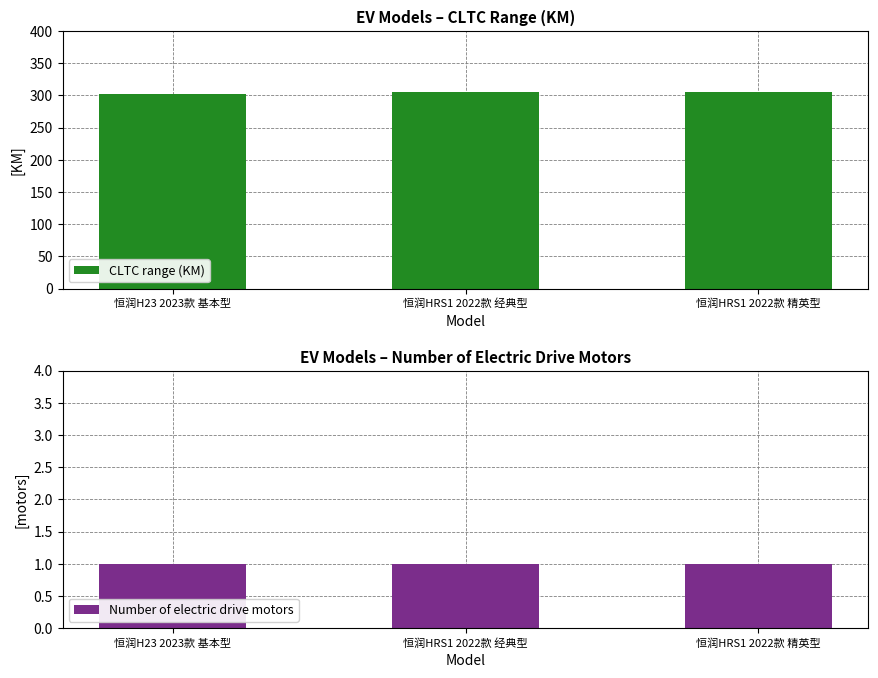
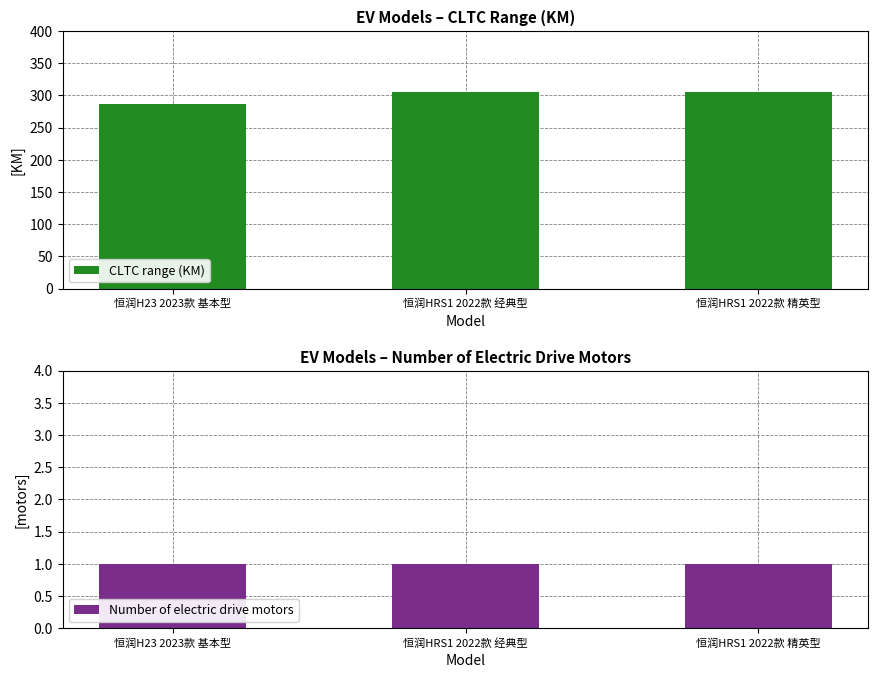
  {
    "EV Models – CLTC Range (KM)": {
-     "恒润H23 2023款 基本型": 300,
+     "恒润H23 2023款 基本型": 290,
      "恒润HRS1 2022款 经典型": 310,
      "恒润HRS1 2022款 精英型": 310
    },
    "EV Models – Number of Electric Drive Motors": {
      "恒润H23 2023款 基本型": 1.0,
      "恒润HRS1 2022款 经典型": 1.0,
      "恒润HRS1 2022款 精英型": 1.0
    }
  }
